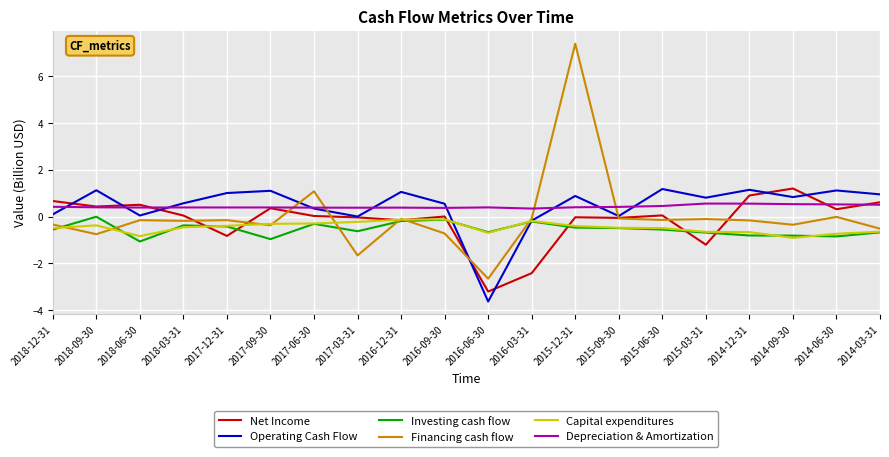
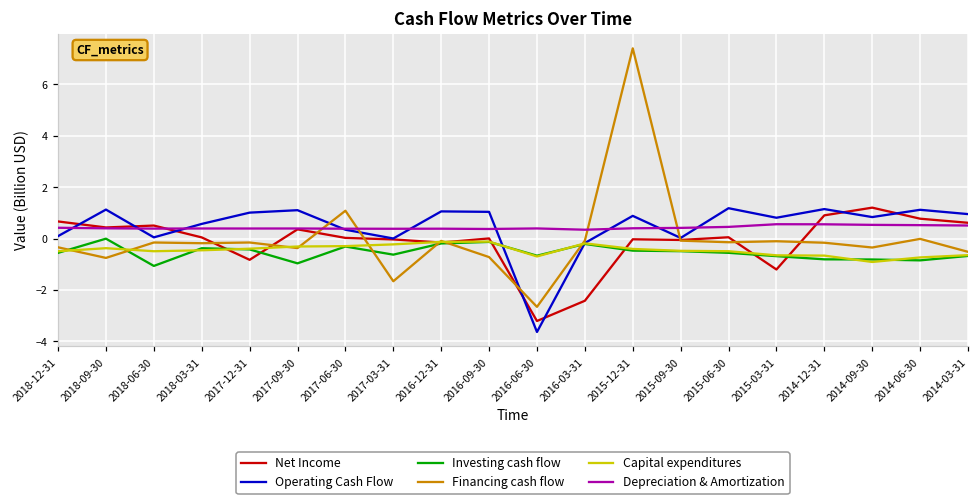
  {
    "Net Income": {
      "2018-12-31": 0.7,
      "2018-06-30": 0.5,
      "2018-03-31": 0.0,
      "2017-12-31": -0.8,
      "2017-06-30": 0.0,
      "2016-09-30": 0.0,
      "2016-06-30": -3.2,
      "2016-03-31": -2.4,
      "2015-12-31": 0.0,
      "2015-06-30": 0.1,
      "2015-03-31": -1.2,
      "2014-12-31": 0.9,
      "2014-09-30": 1.2,
-     "2014-06-30": 0.3
+     "2014-06-30": 0.8
    },
    "Operating Cash Flow": {
      "2018-12-31": 0.1,
      "2018-09-30": 1.1,
      "2018-06-30": 0.0,
      "2018-03-31": 0.6,
      "2017-12-31": 1.0,
      "2017-09-30": 1.1,
      "2016-12-31": 1.1,
-     "2016-09-30": 0.6,
+     "2016-09-30": 1.0,
      "2016-06-30": -3.6,
      "2015-12-31": 0.9,
      "2015-06-30": 1.2,
      "2015-03-31": 0.8,
      "2014-12-31": 1.1,
      "2014-09-30": 0.8,
      "2014-06-30": 1.1,
      "2014-03-31": 1.0
    },
    "Investing cash flow": {
      "2018-09-30": 0.0,
      "2018-06-30": -1.1,
      "2017-09-30": -1.0,
      "2017-03-31": -0.6,
      "2014-12-31": -0.8,
      "2014-06-30": -0.8
    },
    "Financing cash flow": {
      "2018-12-31": -0.3,
      "2018-09-30": -0.8,
      "2018-06-30": -0.2,
      "2018-03-31": -0.2,
      "2017-12-31": -0.2,
      "2017-06-30": 1.1,
      "2017-03-31": -1.7,
      "2016-09-30": -0.7,
      "2016-06-30": -2.7,
      "2015-12-31": 7.4,
      "2015-06-30": -0.1,
      "2015-03-31": -0.1,
      "2014-12-31": -0.2,
      "2014-09-30": -0.3,
      "2014-06-30": 0.0,
      "2014-03-31": -0.5
    },
    "Capital expenditures": {
      "2018-09-30": -0.4,
-     "2018-06-30": -0.8,
+     "2018-06-30": -0.5,
      "2017-03-31": -0.2,
      "2014-12-31": -0.7,
      "2014-06-30": -0.7
    },
    "Depreciation & Amortization": {
      "2018-12-31": 0.4,
      "2018-06-30": 0.4,
      "2018-03-31": 0.4,
      "2017-12-31": 0.4,
      "2017-03-31": 0.4,
      "2016-12-31": 0.4,
      "2016-09-30": 0.4,
      "2016-06-30": 0.4,
      "2016-03-31": 0.3,
      "2015-12-31": 0.4,
      "2015-09-30": 0.4,
      "2015-06-30": 0.5,
      "2015-03-31": 0.6,
      "2014-12-31": 0.6,
      "2014-09-30": 0.5,
      "2014-06-30": 0.5
    }
  }
